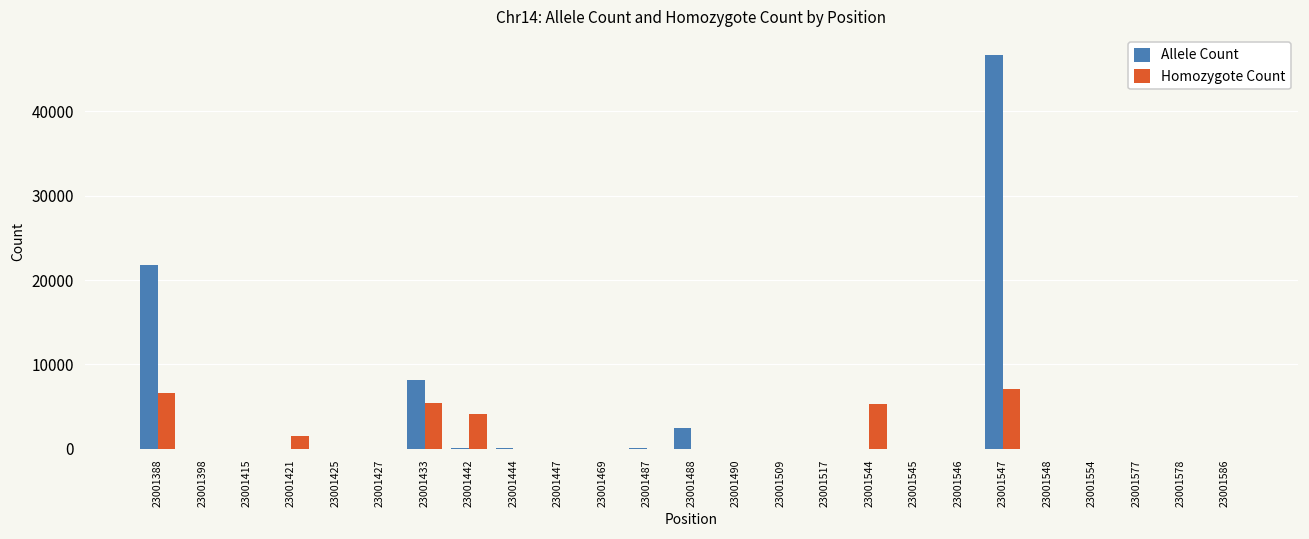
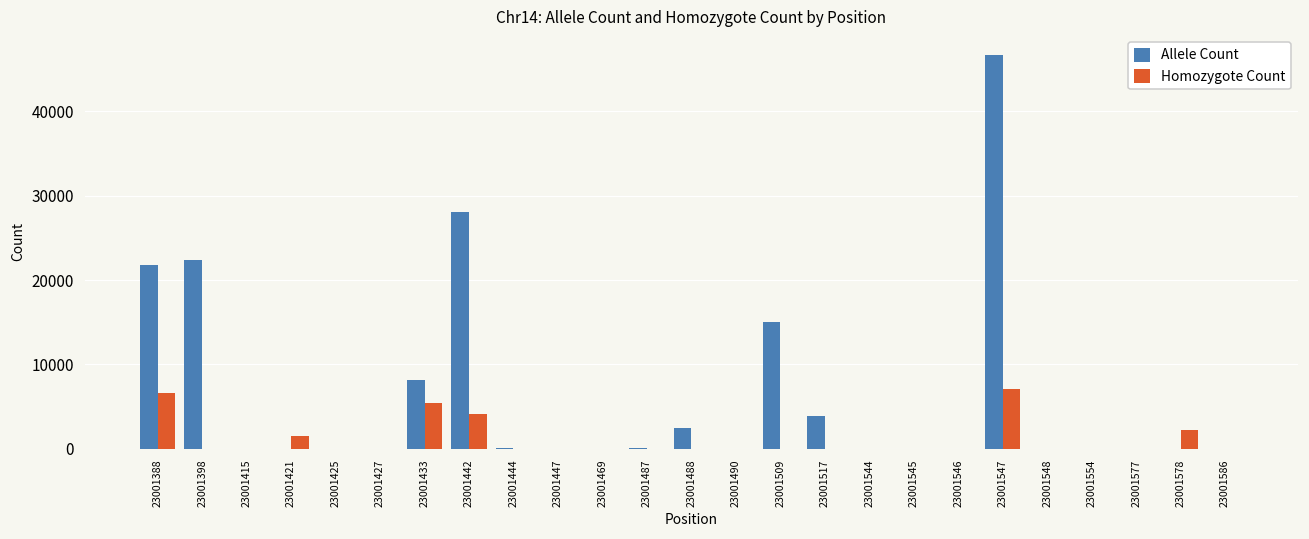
  {
    "Allele Count": {
      "23001388": 22000,
-     "23001398": 0,
+     "23001398": 22000,
      "23001433": 8000,
-     "23001442": 0,
+     "23001442": 28000,
      "23001488": 2000,
-     "23001509": 0,
-     "23001517": 0,
+     "23001509": 15000,
+     "23001517": 4000,
      "23001547": 47000
    },
    "Homozygote Count": {
      "23001388": 7000,
      "23001398": 0,
      "23001415": 0,
      "23001421": 1000,
      "23001425": 0,
      "23001427": 0,
      "23001433": 5000,
      "23001442": 4000,
      "23001444": 0,
      "23001447": 0,
      "23001469": 0,
      "23001487": 0,
      "23001488": 0,
      "23001490": 0,
      "23001509": 0,
      "23001517": 0,
-     "23001544": 5000,
+     "23001544": 0,
      "23001545": 0,
      "23001546": 0,
      "23001547": 7000,
      "23001548": 0,
      "23001554": 0,
      "23001577": 0,
-     "23001578": 0,
+     "23001578": 2000,
      "23001586": 0
    }
  }
